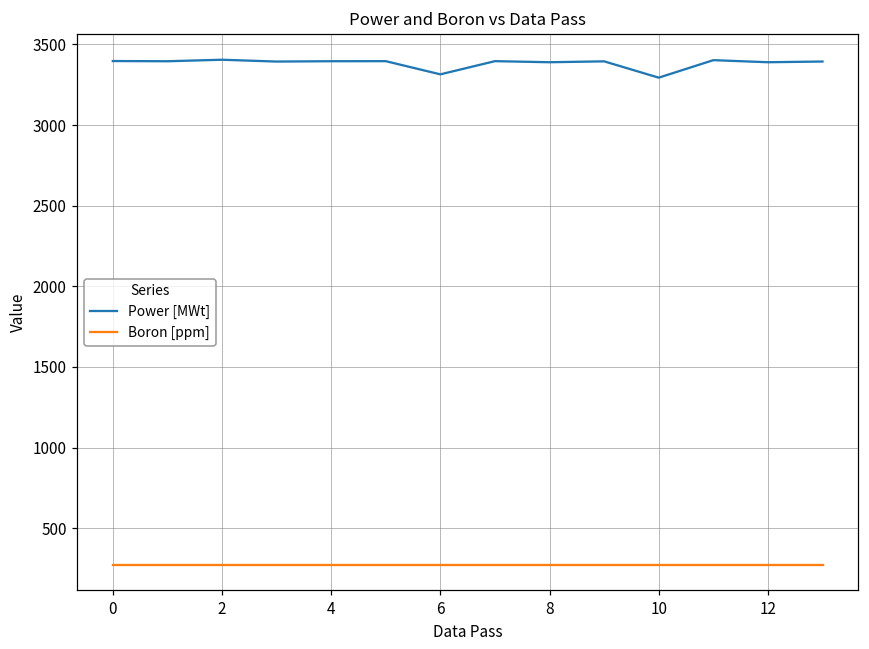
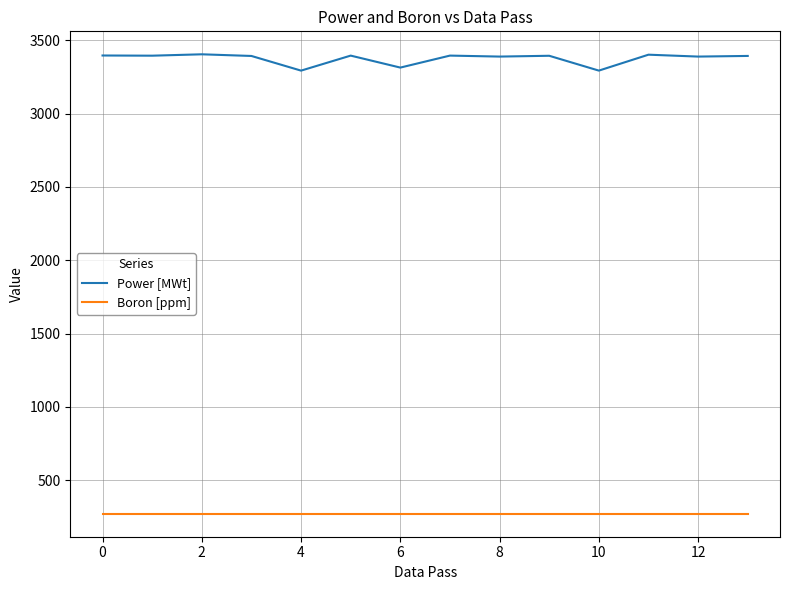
  {
    "Power [MWt]": {
      "0": 3400,
      "2": 3410,
-     "4": 3400,
+     "4": 3290,
      "6": 3310,
      "8": 3390,
      "10": 3290,
      "12": 3390
    },
    "Boron [ppm]": {
      "0": 270,
      "2": 270,
      "4": 270,
      "6": 270,
      "8": 270,
      "10": 270,
      "12": 270
    }
  }
